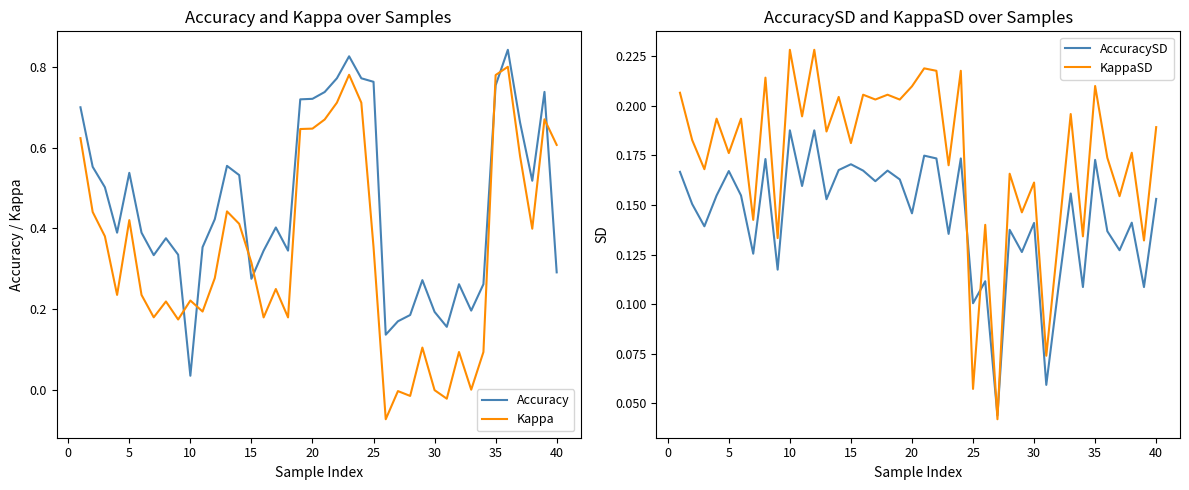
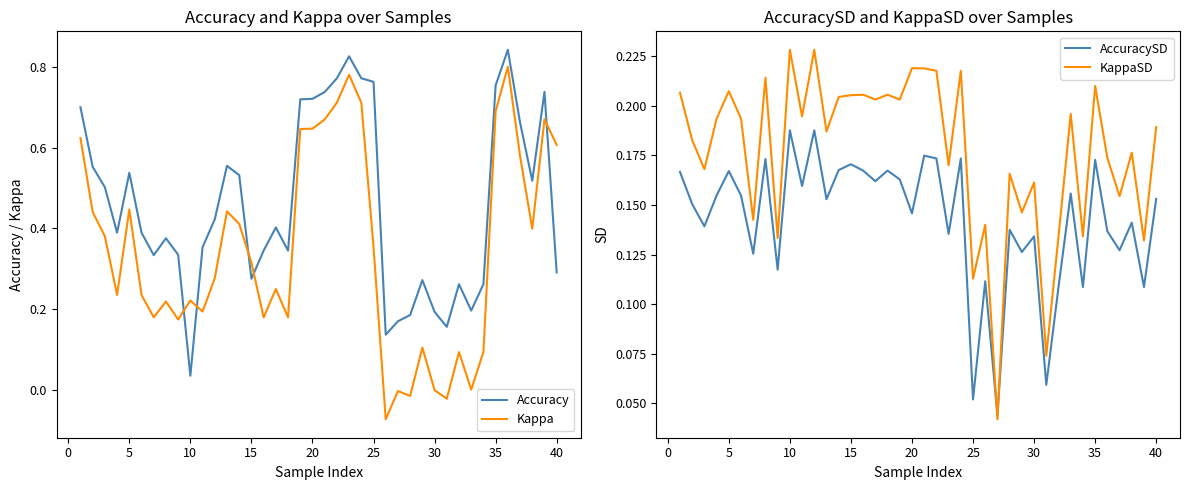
  {
    "Accuracy and Kappa over Samples": {
      "Accuracy": {
        "5": 0.54,
        "10": 0.04,
        "15": 0.28,
        "20": 0.72,
        "25": 0.76,
        "30": 0.19,
        "35": 0.75,
        "40": 0.29
      },
      "Kappa": {
-       "5": 0.42,
+       "5": 0.45,
        "10": 0.22,
        "15": 0.32,
        "20": 0.65,
        "25": 0.35,
        "30": 0.00,
-       "35": 0.78,
+       "35": 0.69,
        "40": 0.61
      }
    },
    "AccuracySD and KappaSD over Samples": {
      "AccuracySD": {
        "5": 0.167,
        "10": 0.188,
        "15": 0.171,
        "20": 0.146,
-       "25": 0.100,
-       "30": 0.141,
+       "25": 0.052,
+       "30": 0.134,
        "35": 0.173,
        "40": 0.153
      },
      "KappaSD": {
-       "5": 0.176,
+       "5": 0.207,
        "10": 0.228,
-       "15": 0.181,
-       "20": 0.210,
-       "25": 0.057,
+       "15": 0.205,
+       "20": 0.219,
+       "25": 0.113,
        "30": 0.161,
        "35": 0.210,
        "40": 0.189
      }
    }
  }
